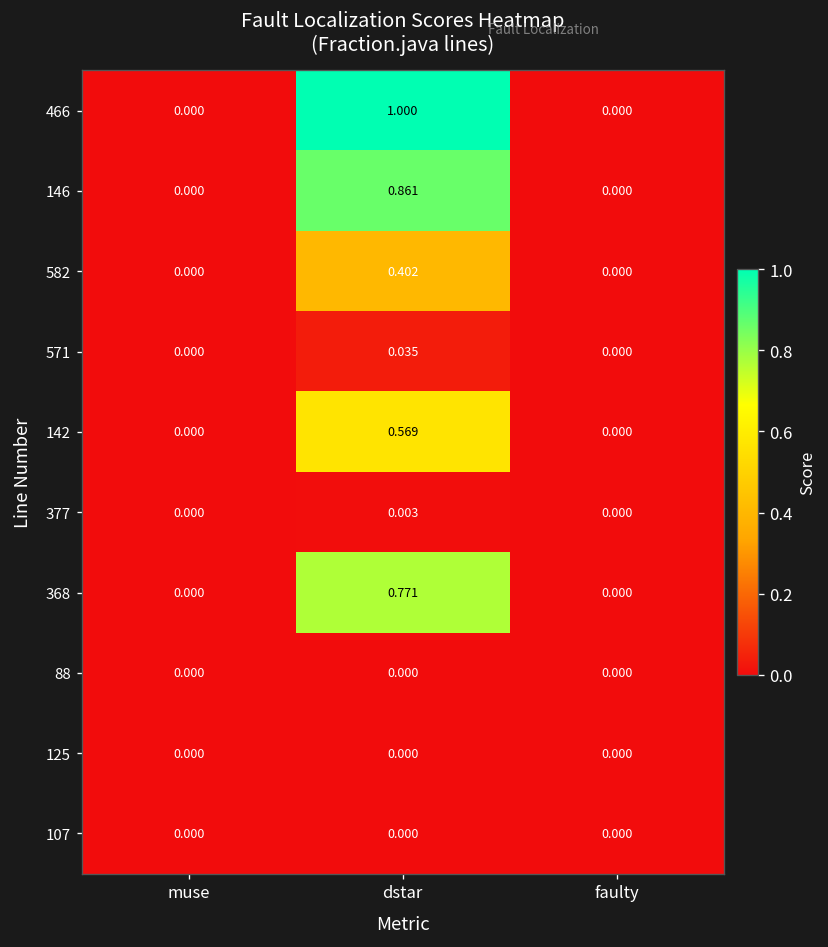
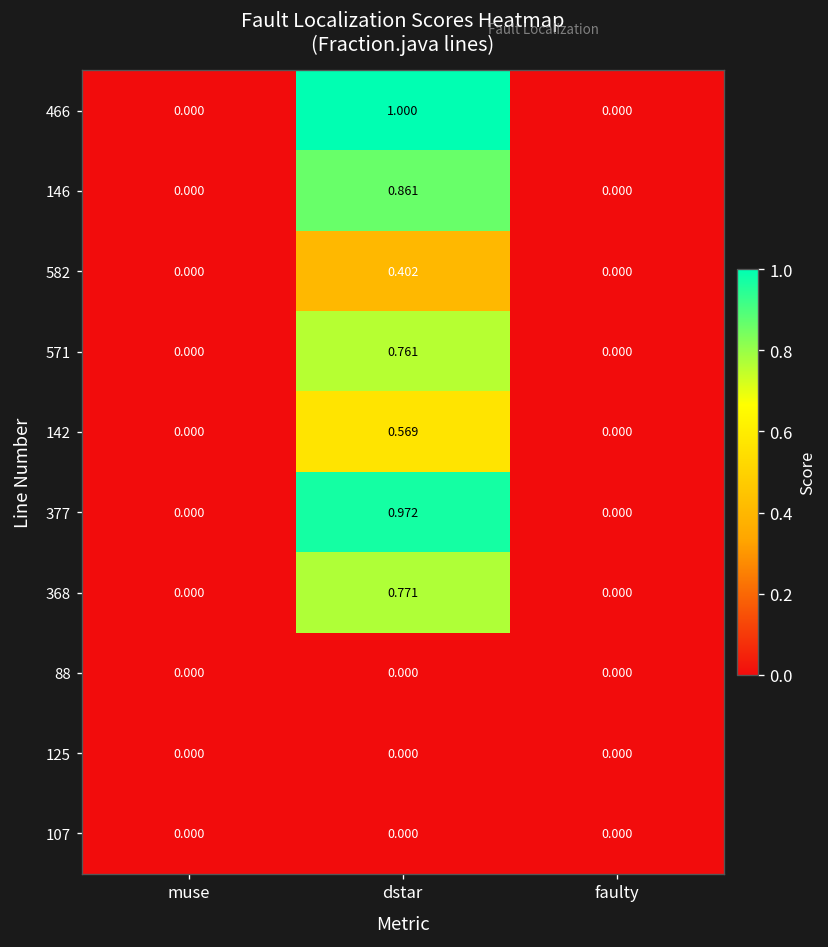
  {
    "466": {
      "muse": 0.000,
      "dstar": 1.000,
      "faulty": 0.000
    },
    "146": {
      "muse": 0.000,
      "dstar": 0.861,
      "faulty": 0.000
    },
    "582": {
      "muse": 0.000,
      "dstar": 0.402,
      "faulty": 0.000
    },
    "571": {
      "muse": 0.000,
-     "dstar": 0.035,
+     "dstar": 0.761,
      "faulty": 0.000
    },
    "142": {
      "muse": 0.000,
      "dstar": 0.569,
      "faulty": 0.000
    },
    "377": {
      "muse": 0.000,
-     "dstar": 0.003,
+     "dstar": 0.972,
      "faulty": 0.000
    },
    "368": {
      "muse": 0.000,
      "dstar": 0.771,
      "faulty": 0.000
    },
    "88": {
      "muse": 0.000,
      "dstar": 0.000,
      "faulty": 0.000
    },
    "125": {
      "muse": 0.000,
      "dstar": 0.000,
      "faulty": 0.000
    },
    "107": {
      "muse": 0.000,
      "dstar": 0.000,
      "faulty": 0.000
    }
  }
